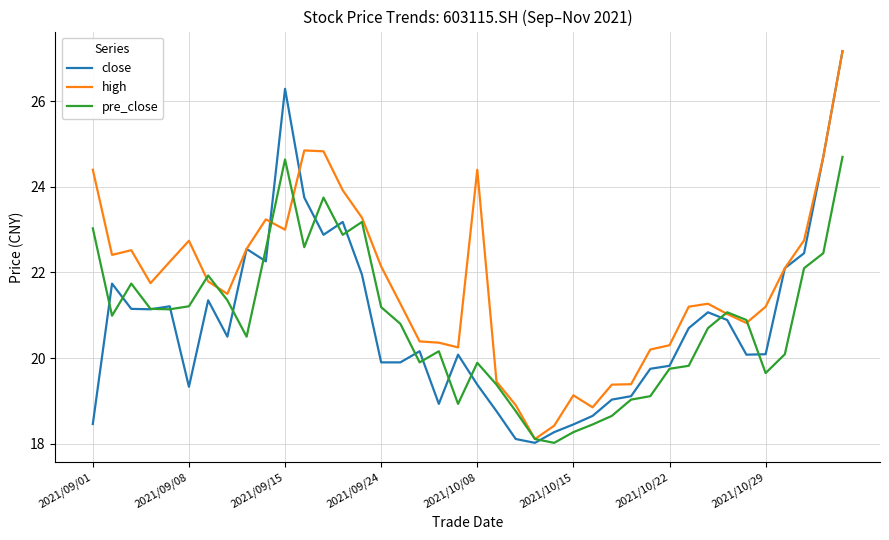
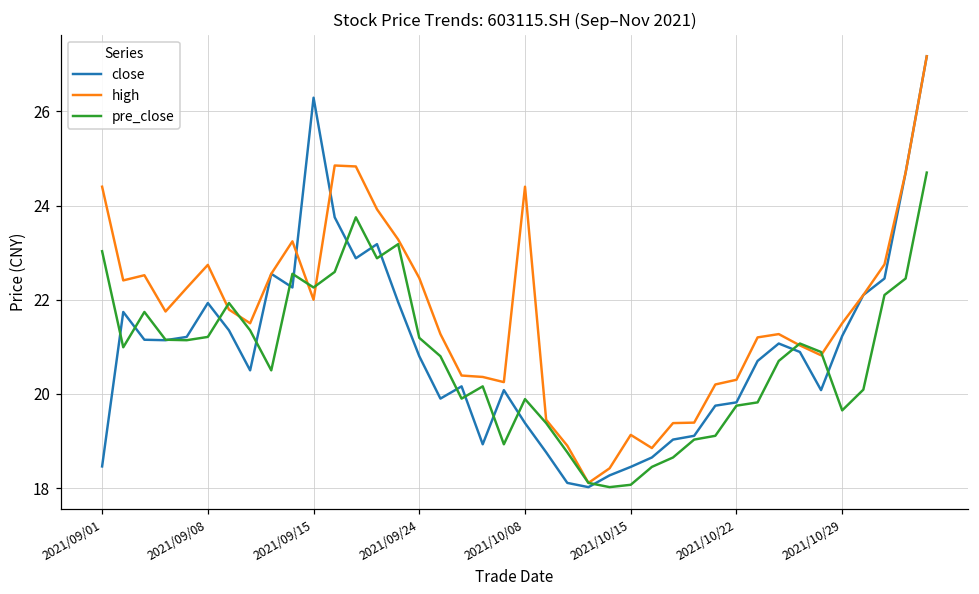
  {
    "close": {
      "2021/09/01": 18.5,
-     "2021/09/08": 19.3,
+     "2021/09/08": 21.9,
      "2021/09/15": 26.3,
-     "2021/09/24": 19.9,
+     "2021/09/24": 20.8,
      "2021/10/08": 19.4,
      "2021/10/15": 18.5,
      "2021/10/22": 19.8,
-     "2021/10/29": 20.1
+     "2021/10/29": 21.2
    },
    "high": {
      "2021/09/01": 24.4,
      "2021/09/08": 22.7,
-     "2021/09/15": 23,
-     "2021/09/24": 22.1,
+     "2021/09/15": 22,
+     "2021/09/24": 22.5,
      "2021/10/08": 24.4,
      "2021/10/15": 19.1,
      "2021/10/22": 20.3,
-     "2021/10/29": 21.2
+     "2021/10/29": 21.5
    },
    "pre_close": {
      "2021/09/01": 23.0,
      "2021/09/08": 21.2,
-     "2021/09/15": 24.6,
+     "2021/09/15": 22.3,
      "2021/09/24": 21.2,
      "2021/10/08": 19.9,
-     "2021/10/15": 18.3,
+     "2021/10/15": 18.1,
      "2021/10/22": 19.8,
      "2021/10/29": 19.7
    }
  }
